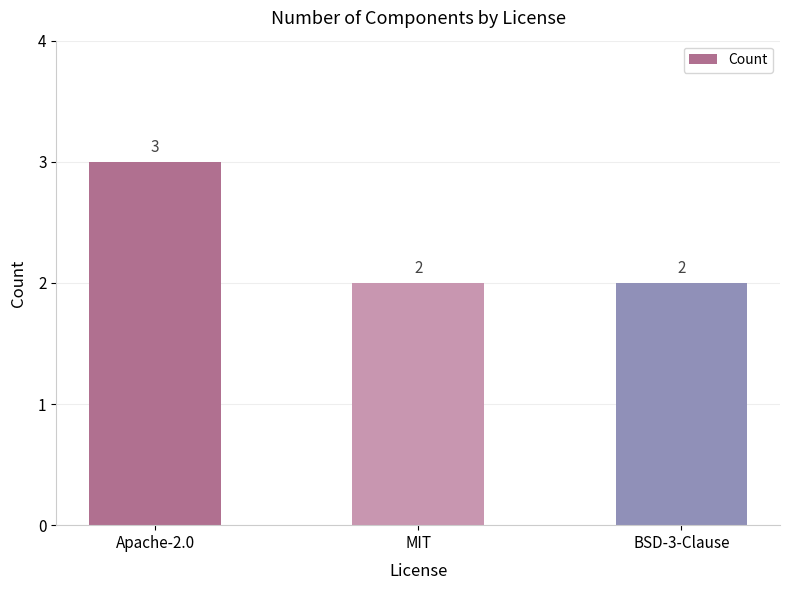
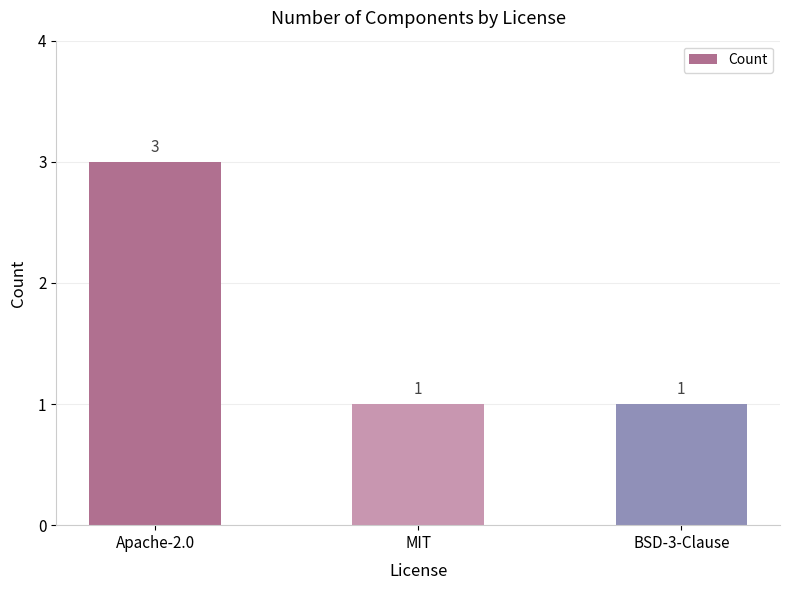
  {
    "Apache-2.0": 3,
-   "MIT": 2,
-   "BSD-3-Clause": 2
+   "MIT": 1,
+   "BSD-3-Clause": 1
  }
